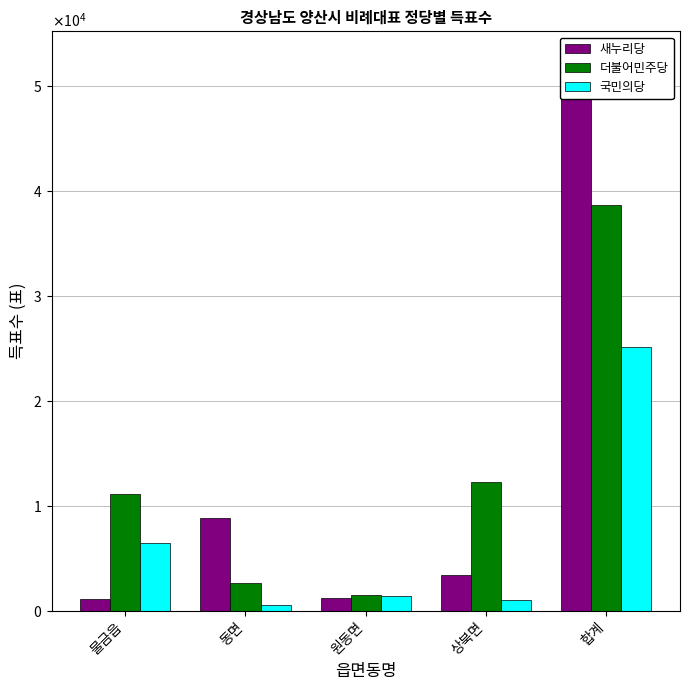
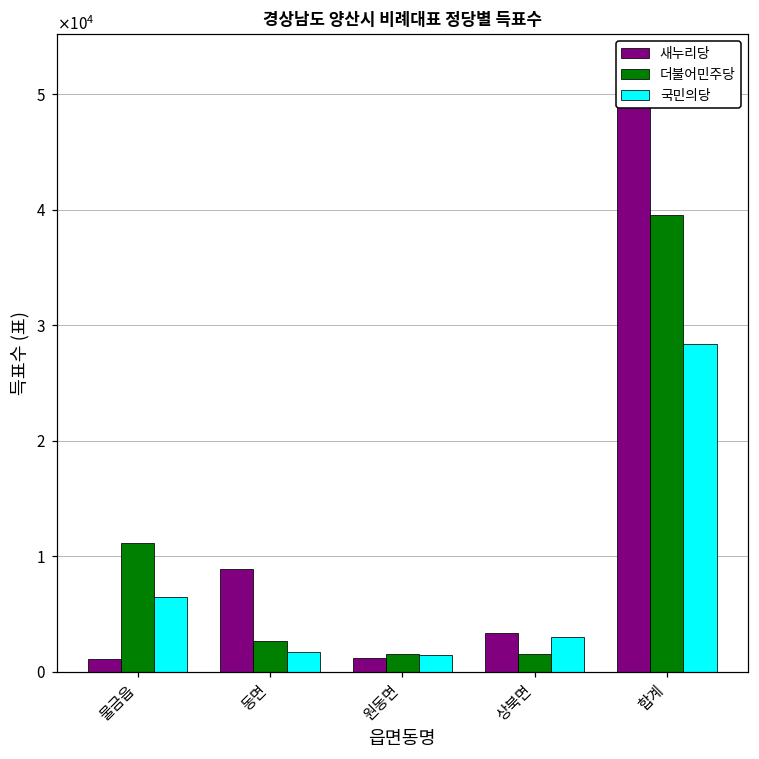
  {
    "새누리당": {
      "물금읍": 1100,
      "동면": 8900,
      "원동면": 1200,
      "상북면": 3400
    },
    "더불어민주당": {
      "물금읍": 11100,
      "동면": 2700,
      "원동면": 1500,
-     "상북면": 12200,
-     "합계": 38600
+     "상북면": 1600,
+     "합계": 39500
    },
    "국민의당": {
      "물금읍": 6500,
-     "동면": 600,
+     "동면": 1700,
      "원동면": 1400,
-     "상북면": 1100,
-     "합계": 25100
+     "상북면": 3100,
+     "합계": 28400
    }
  }
